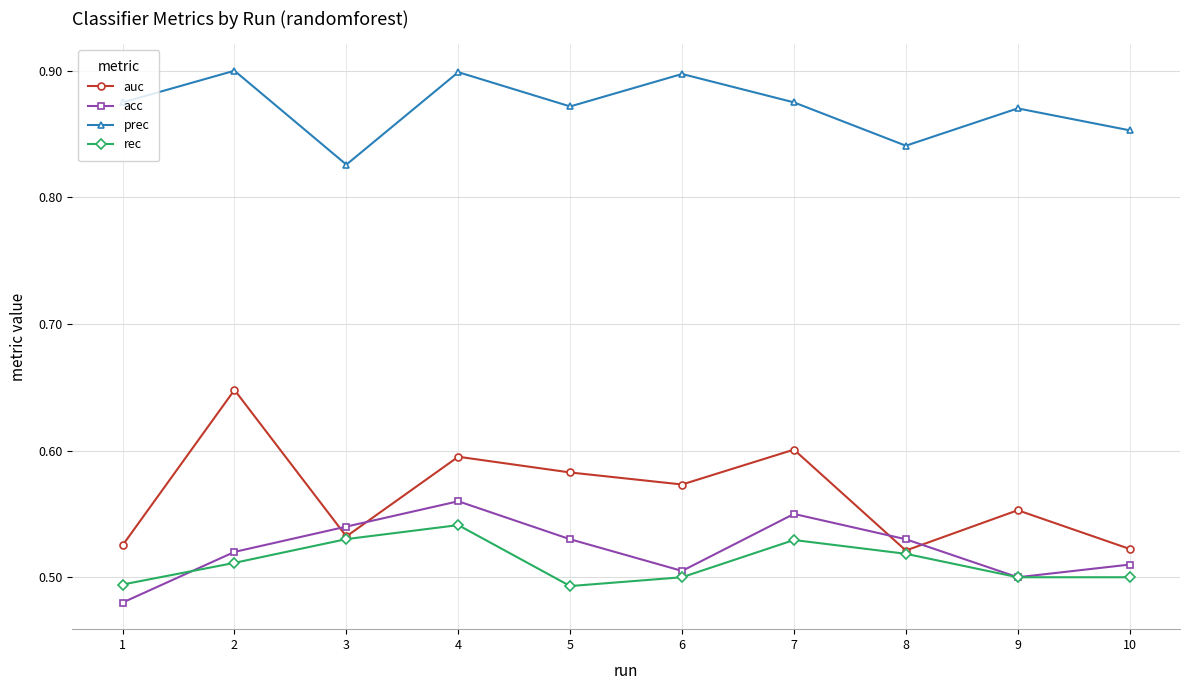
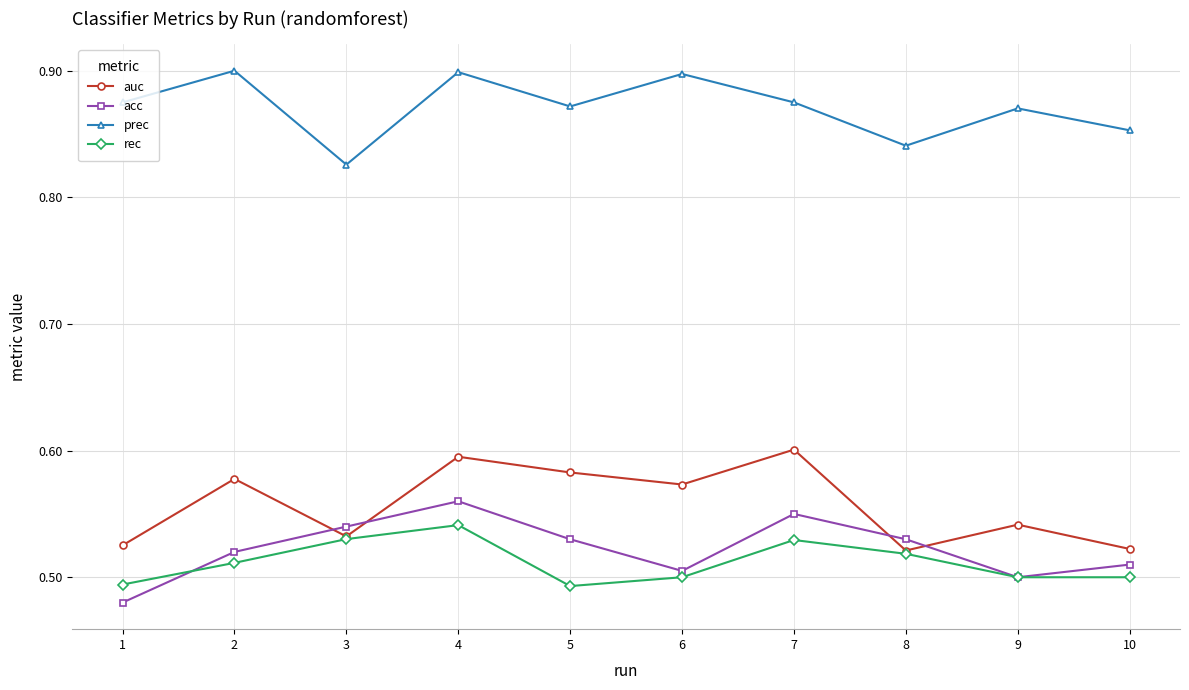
  {
    "auc": {
      "1": 0.525,
-     "2": 0.648,
+     "2": 0.578,
      "3": 0.532,
      "4": 0.595,
      "5": 0.583,
      "6": 0.573,
      "7": 0.601,
      "8": 0.521,
-     "9": 0.553,
+     "9": 0.542,
      "10": 0.522
    },
    "acc": {
      "1": 0.480,
      "2": 0.520,
      "3": 0.540,
      "4": 0.560,
      "5": 0.530,
      "6": 0.505,
      "7": 0.550,
      "8": 0.530,
      "10": 0.510
    },
    "prec": {
      "2": 0.900,
      "3": 0.826,
      "4": 0.899,
      "5": 0.872,
      "6": 0.897,
      "7": 0.875,
      "8": 0.841,
      "9": 0.870,
      "10": 0.853
    },
    "rec": {
      "1": 0.494,
      "2": 0.511,
      "3": 0.530,
      "4": 0.541,
      "5": 0.493,
      "6": 0.500,
      "7": 0.529,
      "8": 0.519,
      "10": 0.500
    }
  }
